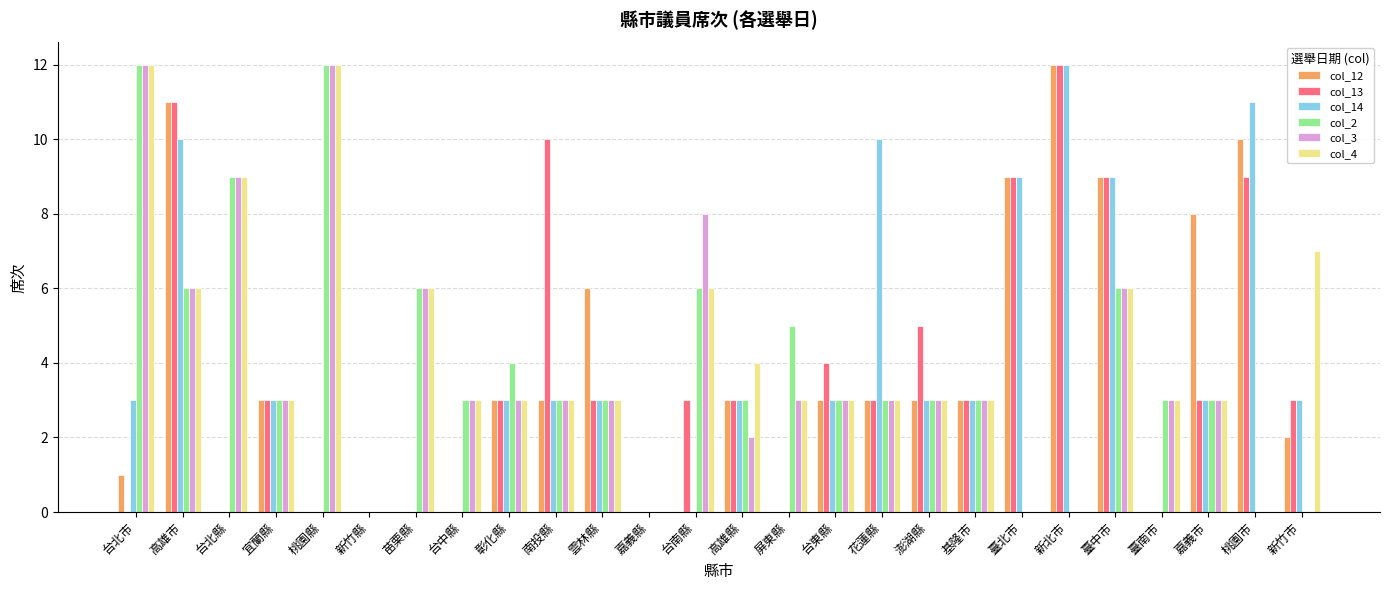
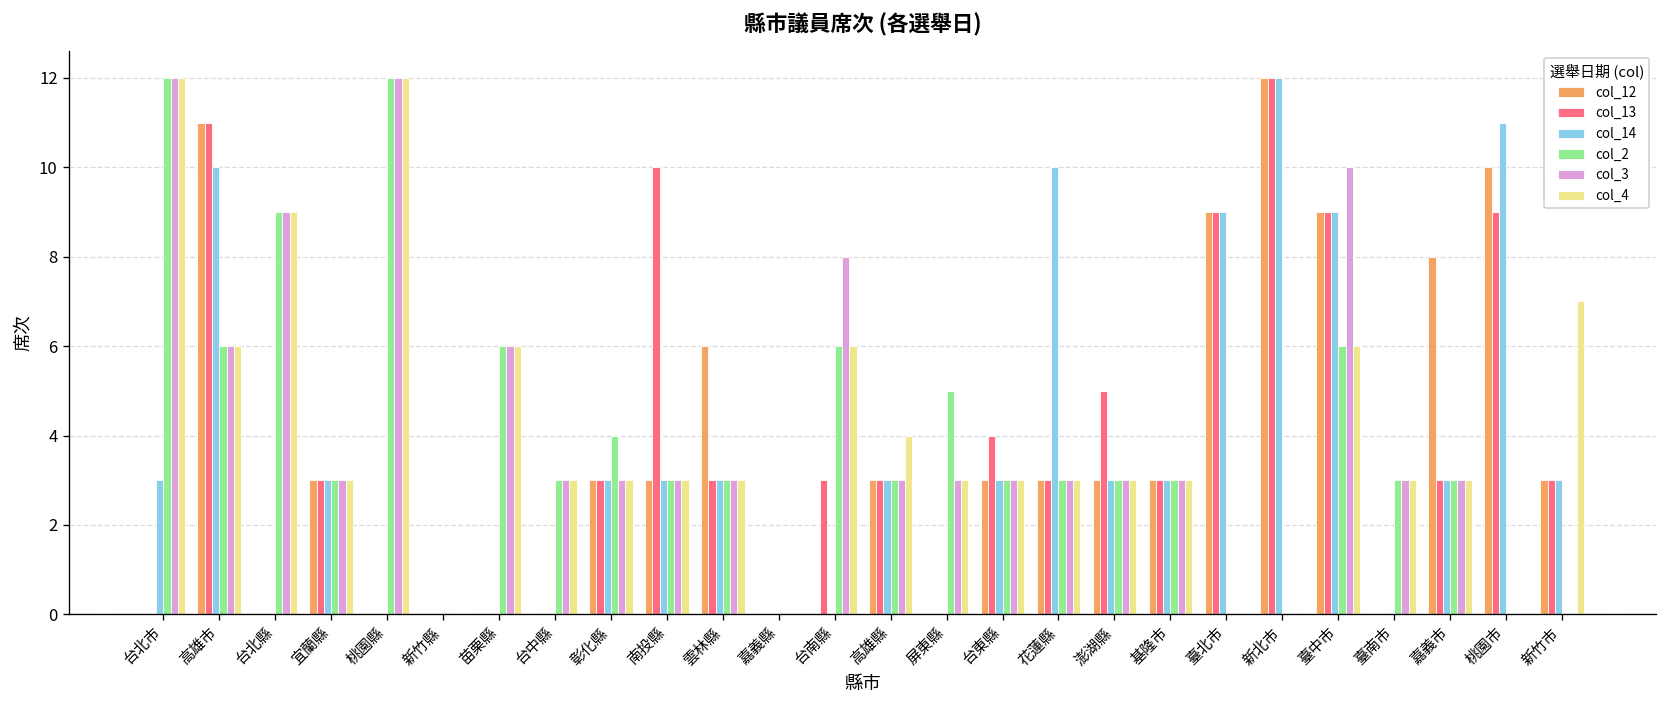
  {
    "col_12": {
-     "台北市": 1,
+     "台北市": 0,
      "高雄市": 11,
      "台北縣": 0,
      "宜蘭縣": 3,
      "桃園縣": 0,
      "新竹縣": 0,
      "苗栗縣": 0,
      "台中縣": 0,
      "彰化縣": 3,
      "南投縣": 3,
      "雲林縣": 6,
      "嘉義縣": 0,
      "台南縣": 0,
      "高雄縣": 3,
      "屏東縣": 0,
      "台東縣": 3,
      "花蓮縣": 3,
      "澎湖縣": 3,
      "基隆市": 3,
      "臺北市": 9,
      "新北市": 12,
      "臺中市": 9,
      "臺南市": 0,
      "嘉義市": 8,
      "桃園市": 10,
-     "新竹市": 2
+     "新竹市": 3
    },
    "col_13": {
      "台北市": 0,
      "高雄市": 11,
      "台北縣": 0,
      "宜蘭縣": 3,
      "桃園縣": 0,
      "新竹縣": 0,
      "苗栗縣": 0,
      "台中縣": 0,
      "彰化縣": 3,
      "南投縣": 10,
      "雲林縣": 3,
      "嘉義縣": 0,
      "台南縣": 3,
      "高雄縣": 3,
      "屏東縣": 0,
      "台東縣": 4,
      "花蓮縣": 3,
      "澎湖縣": 5,
      "基隆市": 3,
      "臺北市": 9,
      "新北市": 12,
      "臺中市": 9,
      "臺南市": 0,
      "嘉義市": 3,
      "桃園市": 9,
      "新竹市": 3
    },
    "col_14": {
      "台北市": 3,
      "高雄市": 10,
      "台北縣": 0,
      "宜蘭縣": 3,
      "桃園縣": 0,
      "新竹縣": 0,
      "苗栗縣": 0,
      "台中縣": 0,
      "彰化縣": 3,
      "南投縣": 3,
      "雲林縣": 3,
      "嘉義縣": 0,
      "台南縣": 0,
      "高雄縣": 3,
      "屏東縣": 0,
      "台東縣": 3,
      "花蓮縣": 10,
      "澎湖縣": 3,
      "基隆市": 3,
      "臺北市": 9,
      "新北市": 12,
      "臺中市": 9,
      "臺南市": 0,
      "嘉義市": 3,
      "桃園市": 11,
      "新竹市": 3
    },
    "col_2": {
      "台北市": 12,
      "高雄市": 6,
      "台北縣": 9,
      "宜蘭縣": 3,
      "桃園縣": 12,
      "新竹縣": 0,
      "苗栗縣": 6,
      "台中縣": 3,
      "彰化縣": 4,
      "南投縣": 3,
      "雲林縣": 3,
      "嘉義縣": 0,
      "台南縣": 6,
      "高雄縣": 3,
      "屏東縣": 5,
      "台東縣": 3,
      "花蓮縣": 3,
      "澎湖縣": 3,
      "基隆市": 3,
      "臺北市": 0,
      "新北市": 0,
      "臺中市": 6,
      "臺南市": 3,
      "嘉義市": 3,
      "桃園市": 0,
      "新竹市": 0
    },
    "col_3": {
      "台北市": 12,
      "高雄市": 6,
      "台北縣": 9,
      "宜蘭縣": 3,
      "桃園縣": 12,
      "新竹縣": 0,
      "苗栗縣": 6,
      "台中縣": 3,
      "彰化縣": 3,
      "南投縣": 3,
      "雲林縣": 3,
      "嘉義縣": 0,
      "台南縣": 8,
-     "高雄縣": 2,
+     "高雄縣": 3,
      "屏東縣": 3,
      "台東縣": 3,
      "花蓮縣": 3,
      "澎湖縣": 3,
      "基隆市": 3,
      "臺北市": 0,
      "新北市": 0,
-     "臺中市": 6,
+     "臺中市": 10,
      "臺南市": 3,
      "嘉義市": 3,
      "桃園市": 0,
      "新竹市": 0
    },
    "col_4": {
      "台北市": 12,
      "高雄市": 6,
      "台北縣": 9,
      "宜蘭縣": 3,
      "桃園縣": 12,
      "新竹縣": 0,
      "苗栗縣": 6,
      "台中縣": 3,
      "彰化縣": 3,
      "南投縣": 3,
      "雲林縣": 3,
      "嘉義縣": 0,
      "台南縣": 6,
      "高雄縣": 4,
      "屏東縣": 3,
      "台東縣": 3,
      "花蓮縣": 3,
      "澎湖縣": 3,
      "基隆市": 3,
      "臺北市": 0,
      "新北市": 0,
      "臺中市": 6,
      "臺南市": 3,
      "嘉義市": 3,
      "桃園市": 0,
      "新竹市": 7
    }
  }
